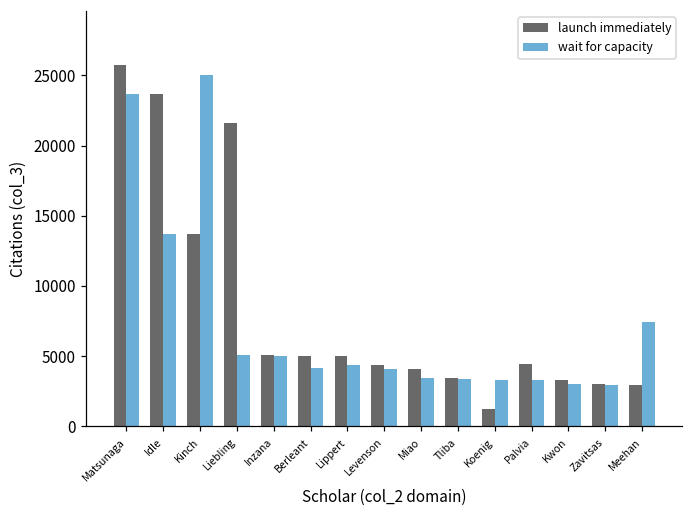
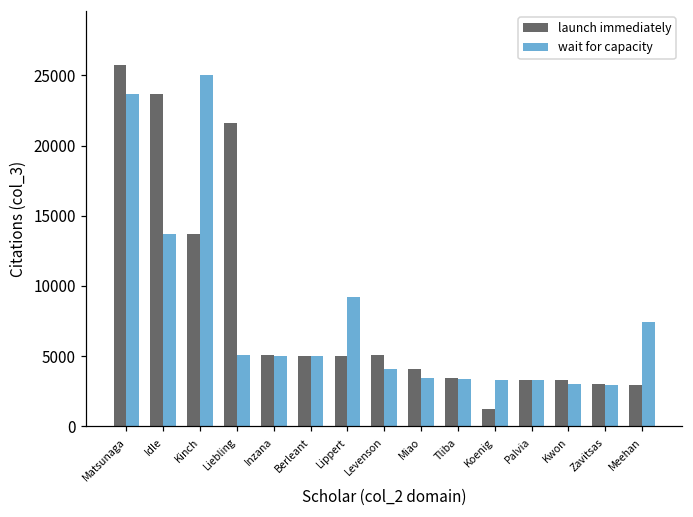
  {
    "launch immediately": {
      "Matsunaga": 25700,
      "Idle": 23700,
      "Kinch": 13700,
      "Liebling": 21600,
      "Inzana": 5100,
      "Berleant": 5000,
      "Lippert": 5000,
-     "Levenson": 4400,
+     "Levenson": 5100,
      "Miao": 4100,
      "Tliba": 3400,
      "Koenig": 1200,
-     "Palvia": 4400,
+     "Palvia": 3300,
      "Kwon": 3300,
      "Zavitsas": 3000,
      "Meehan": 2900
    },
    "wait for capacity": {
      "Matsunaga": 23700,
      "Idle": 13700,
      "Kinch": 25000,
      "Liebling": 5100,
      "Inzana": 5000,
-     "Berleant": 4200,
-     "Lippert": 4400,
+     "Berleant": 5000,
+     "Lippert": 9200,
      "Levenson": 4100,
      "Miao": 3400,
      "Tliba": 3400,
      "Koenig": 3300,
      "Palvia": 3300,
      "Kwon": 3000,
      "Zavitsas": 2900,
      "Meehan": 7400
    }
  }
